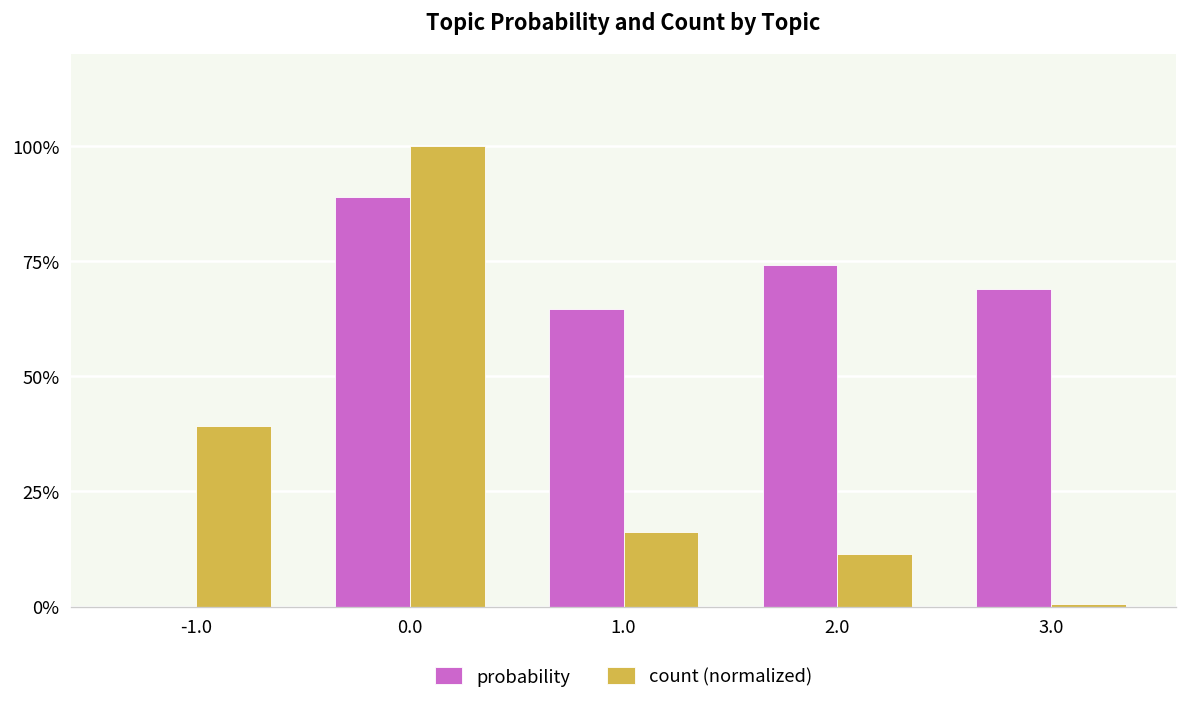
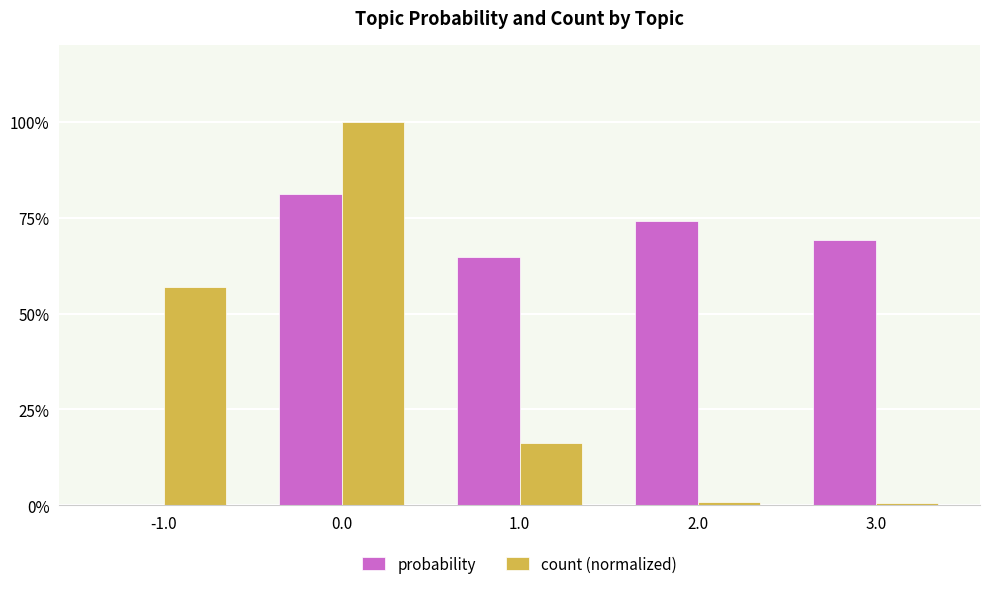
  {
    "probability": {
      "-1.0": "0%",
-     "0.0": "89%",
+     "0.0": "81%",
      "1.0": "65%",
      "2.0": "74%",
      "3.0": "69%"
    },
    "count (normalized)": {
-     "-1.0": "39%",
+     "-1.0": "57%",
      "0.0": "100%",
      "1.0": "16%",
-     "2.0": "11%",
+     "2.0": "1%",
      "3.0": "1%"
    }
  }
